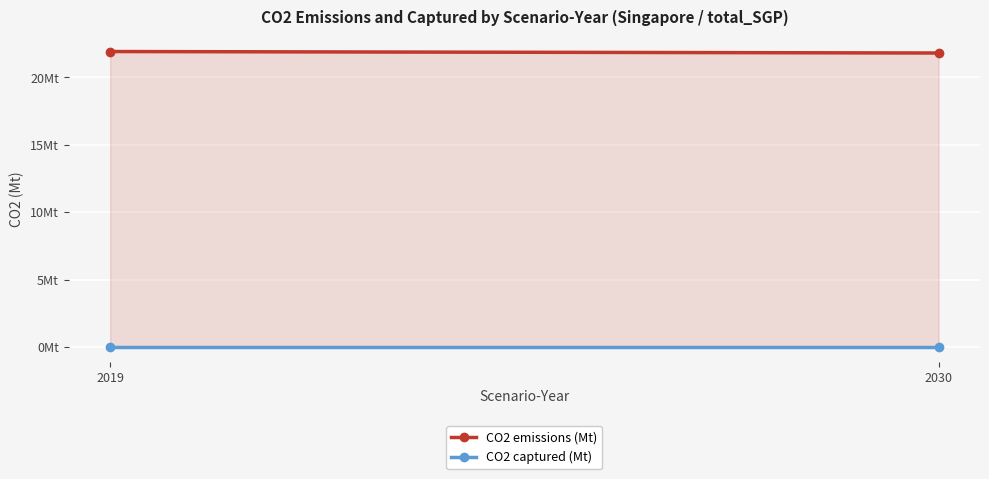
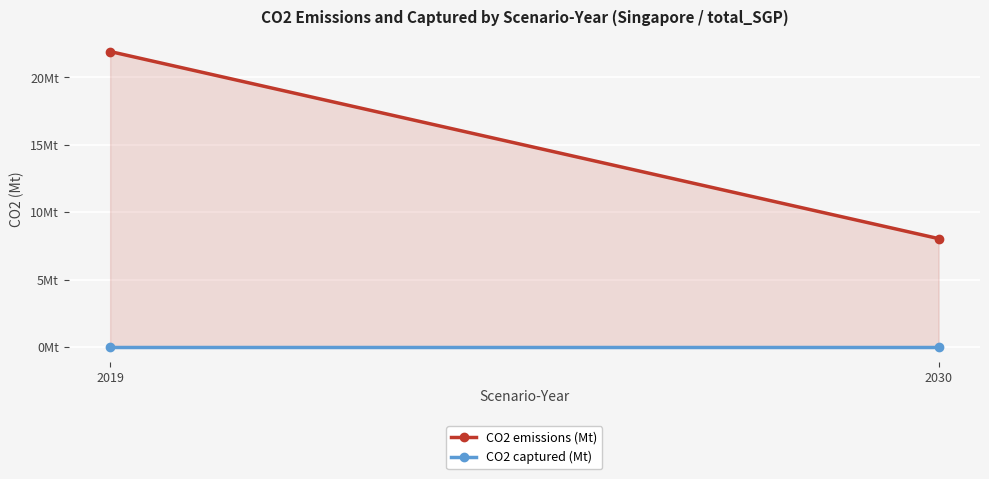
  {
    "CO2 emissions (Mt)": {
      "2019": "21.9Mt",
-     "2030": "21.8Mt"
+     "2030": "8.0Mt"
    },
    "CO2 captured (Mt)": {
      "2019": "0.0Mt",
      "2030": "0.0Mt"
    }
  }
